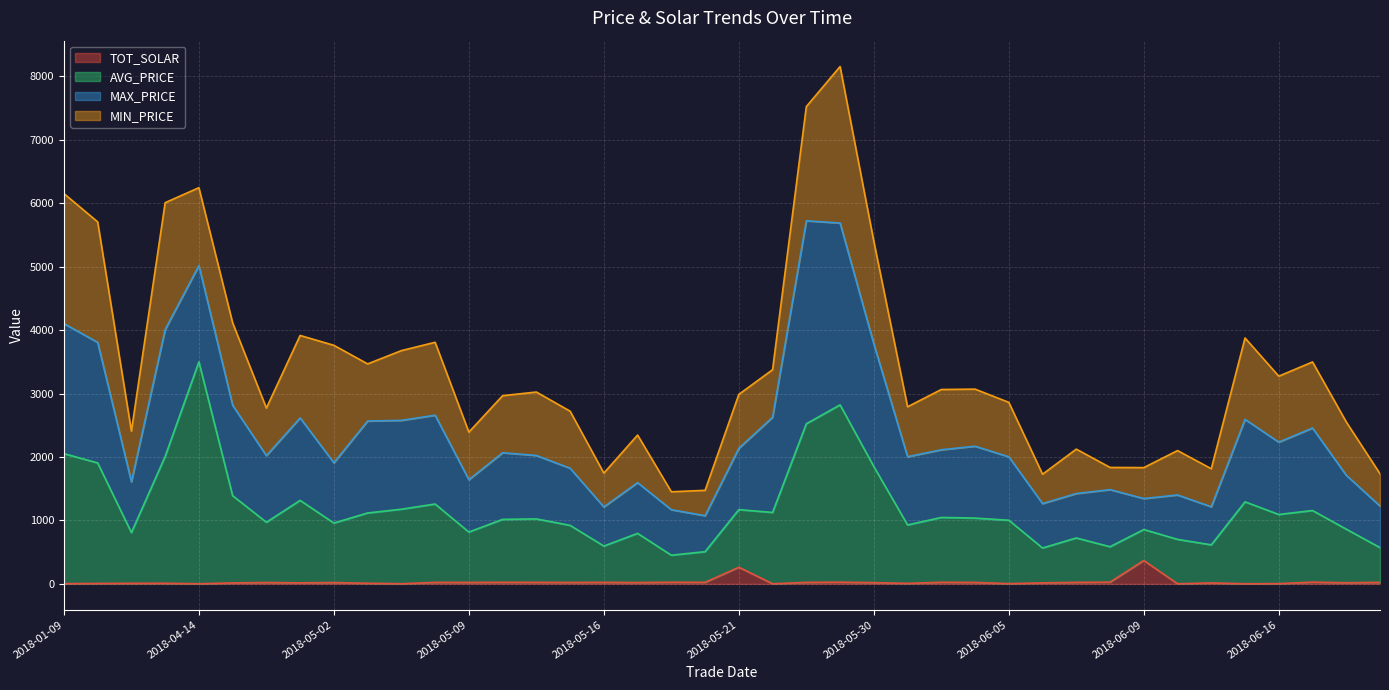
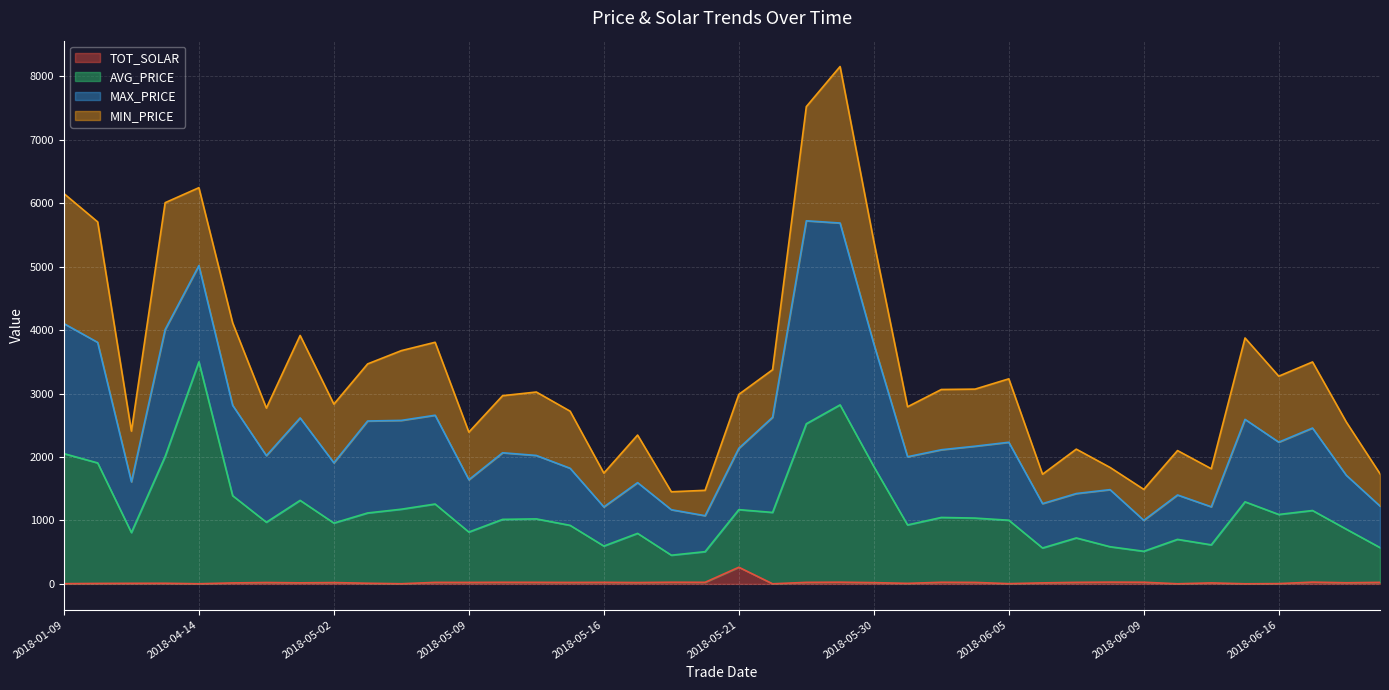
  {
    "TOT_SOLAR": {
      "2018-01-09": 0,
      "2018-04-14": 0,
      "2018-05-02": 0,
      "2018-05-09": 0,
      "2018-05-16": 0,
      "2018-05-21": 300,
      "2018-05-30": 0,
      "2018-06-05": 0,
-     "2018-06-09": 400,
+     "2018-06-09": 0,
      "2018-06-16": 0
    },
    "AVG_PRICE": {
      "2018-01-09": 2100,
      "2018-04-14": 3500,
      "2018-05-02": 900,
      "2018-05-09": 800,
      "2018-05-16": 600,
      "2018-05-21": 900,
      "2018-05-30": 1800,
      "2018-06-05": 1000,
      "2018-06-09": 500,
      "2018-06-16": 1100
    },
    "MAX_PRICE": {
      "2018-01-09": 2100,
      "2018-04-14": 1500,
      "2018-05-02": 1000,
      "2018-05-09": 800,
      "2018-05-16": 600,
      "2018-05-21": 1000,
      "2018-05-30": 1900,
-     "2018-06-05": 1000,
+     "2018-06-05": 1200,
      "2018-06-09": 500,
      "2018-06-16": 1100
    },
    "MIN_PRICE": {
      "2018-01-09": 2100,
      "2018-04-14": 1200,
-     "2018-05-02": 1900,
+     "2018-05-02": 900,
      "2018-05-09": 800,
      "2018-05-16": 500,
      "2018-05-21": 900,
      "2018-05-30": 1600,
-     "2018-06-05": 900,
+     "2018-06-05": 1000,
      "2018-06-09": 500,
      "2018-06-16": 1000
    }
  }
